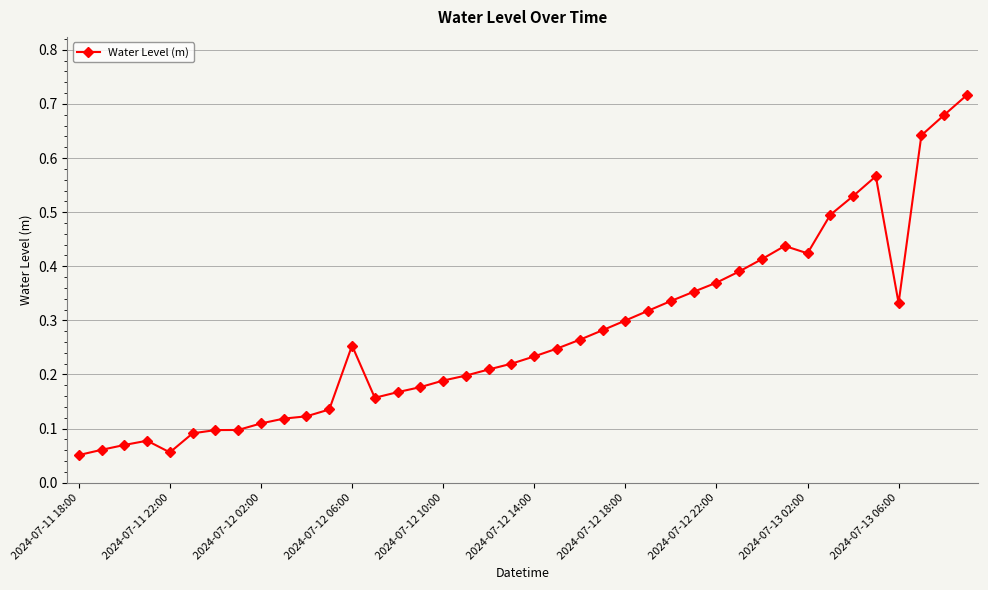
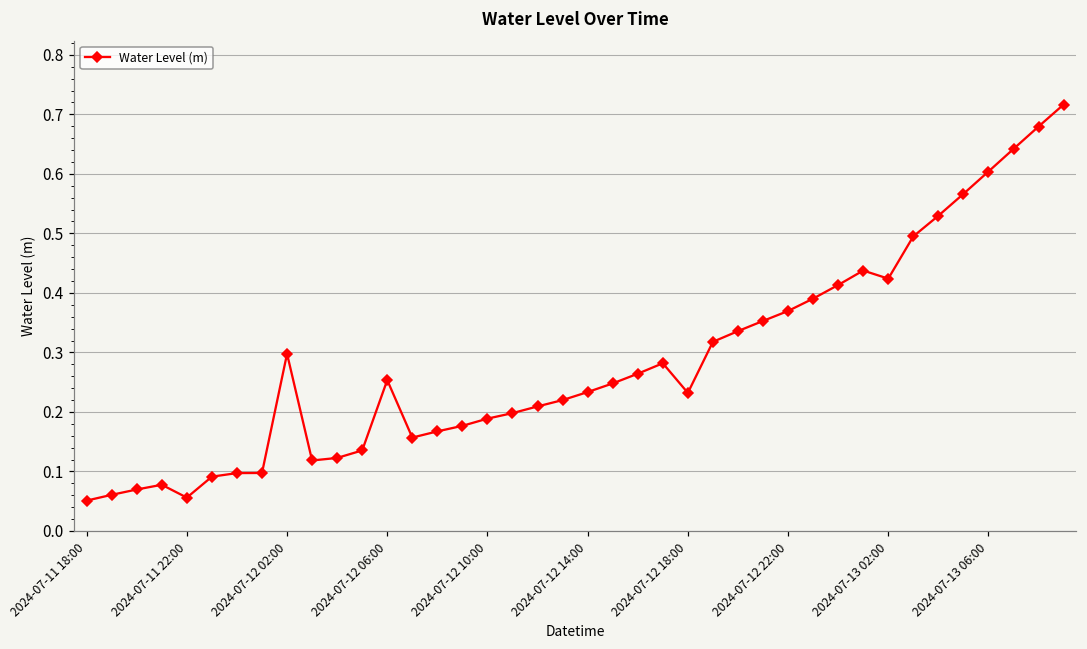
  {
    "2024-07-11 18:00": 0.05,
    "2024-07-11 22:00": 0.06,
-   "2024-07-12 02:00": 0.11,
+   "2024-07-12 02:00": 0.30,
    "2024-07-12 06:00": 0.25,
    "2024-07-12 10:00": 0.19,
    "2024-07-12 14:00": 0.23,
-   "2024-07-12 18:00": 0.30,
+   "2024-07-12 18:00": 0.23,
    "2024-07-12 22:00": 0.37,
    "2024-07-13 02:00": 0.42,
-   "2024-07-13 06:00": 0.33
+   "2024-07-13 06:00": 0.60
  }
